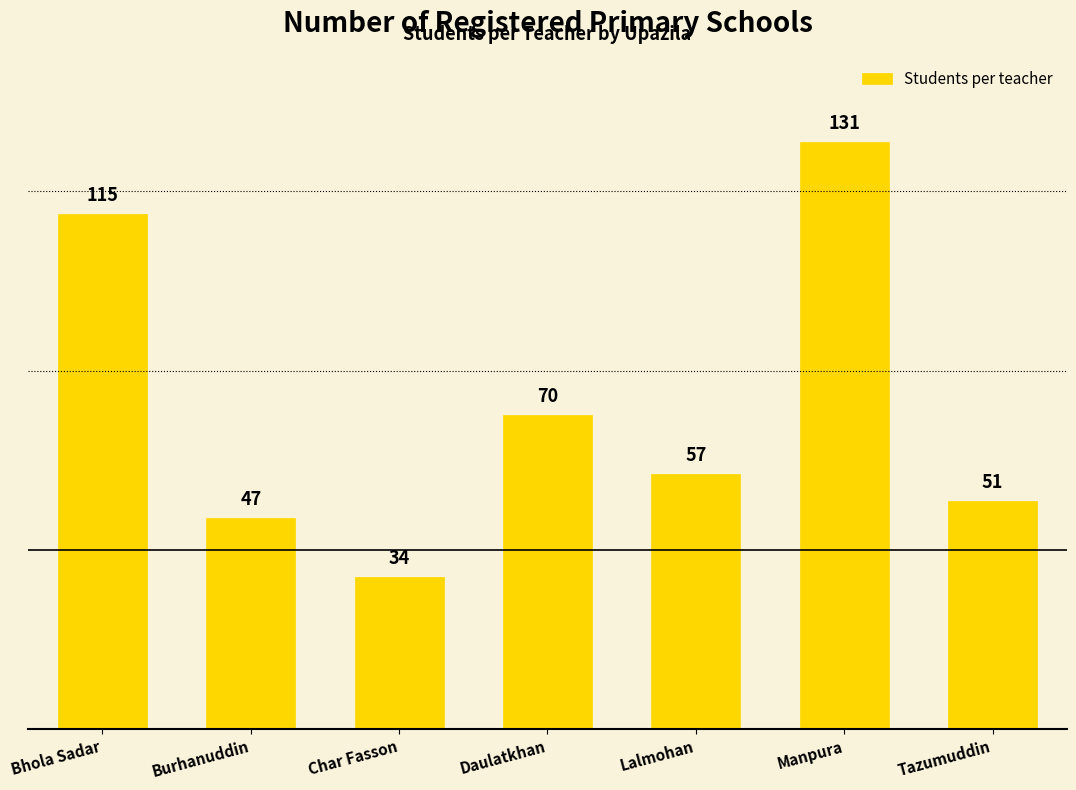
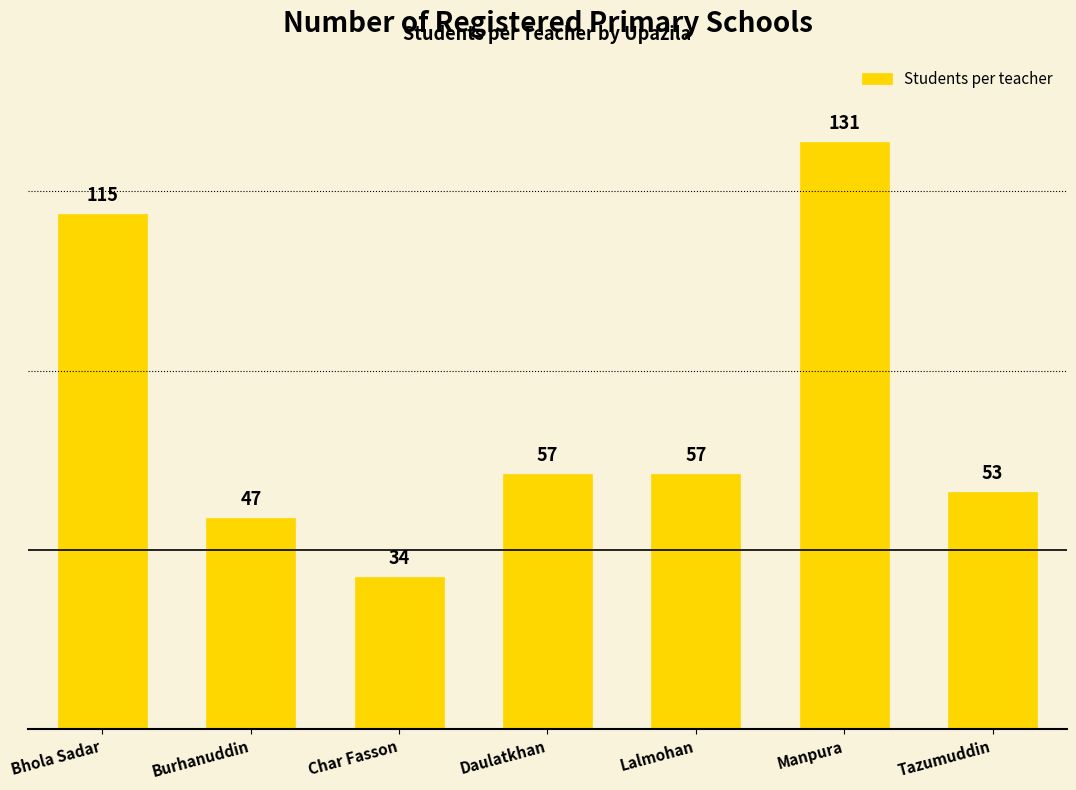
  {
    "Bhola Sadar": 115,
    "Burhanuddin": 47,
    "Char Fasson": 34,
-   "Daulatkhan": 70,
+   "Daulatkhan": 57,
    "Lalmohan": 57,
    "Manpura": 131,
-   "Tazumuddin": 51
+   "Tazumuddin": 53
  }
